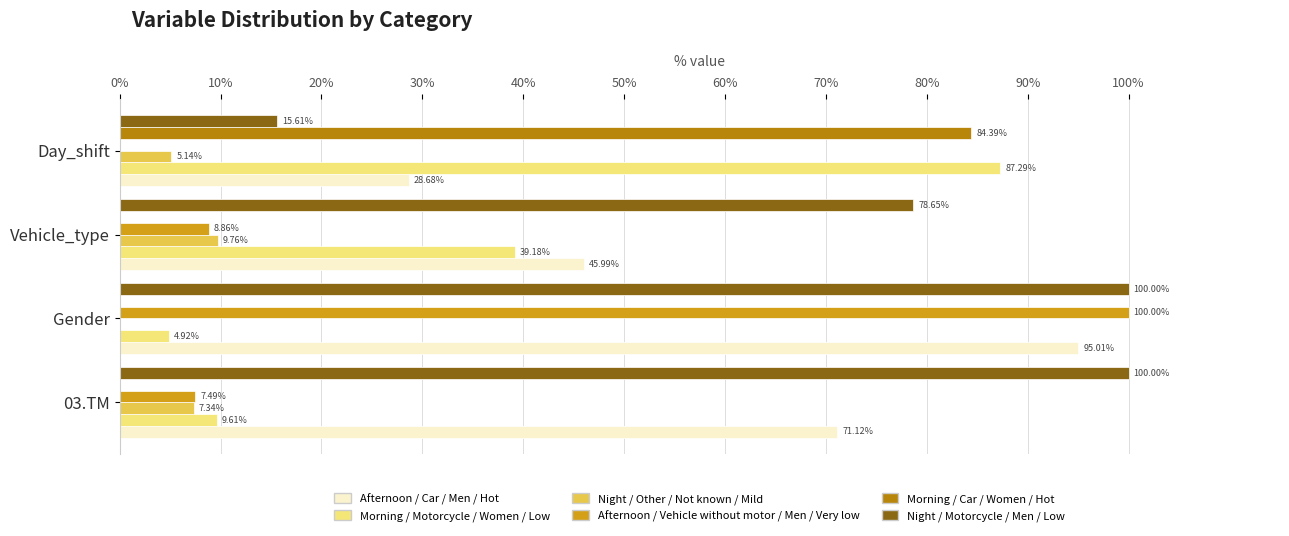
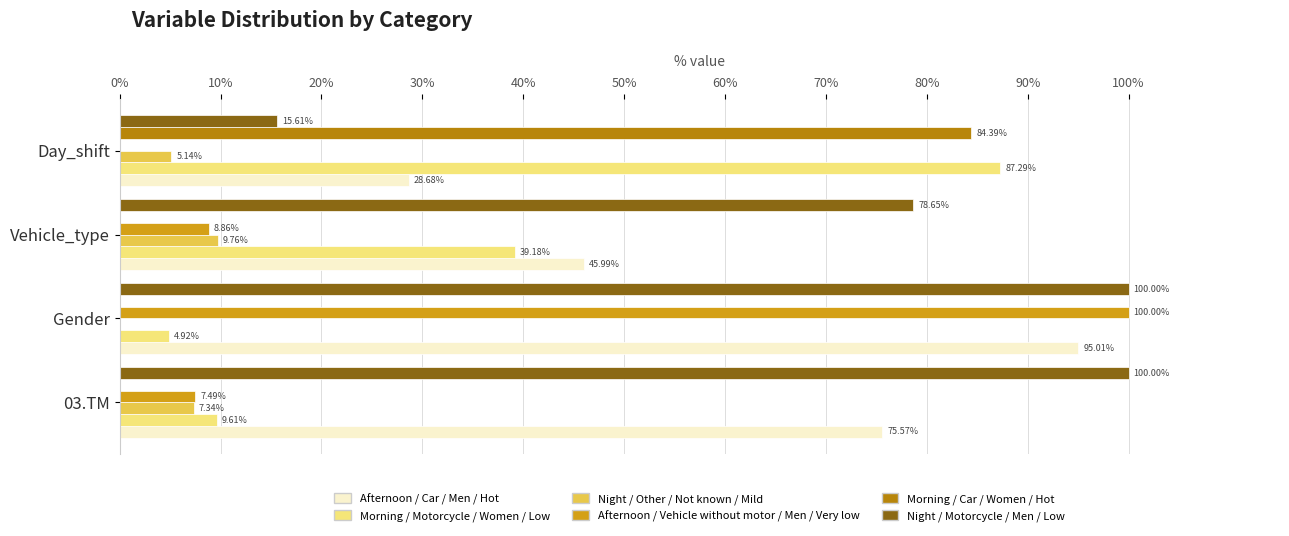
  {
    "Afternoon / Car / Men / Hot": {
      "Day_shift": "28.68%",
      "Vehicle_type": "45.99%",
      "Gender": "95.01%",
-     "03.TM": "71.12%"
+     "03.TM": "75.57%"
    }
  }
